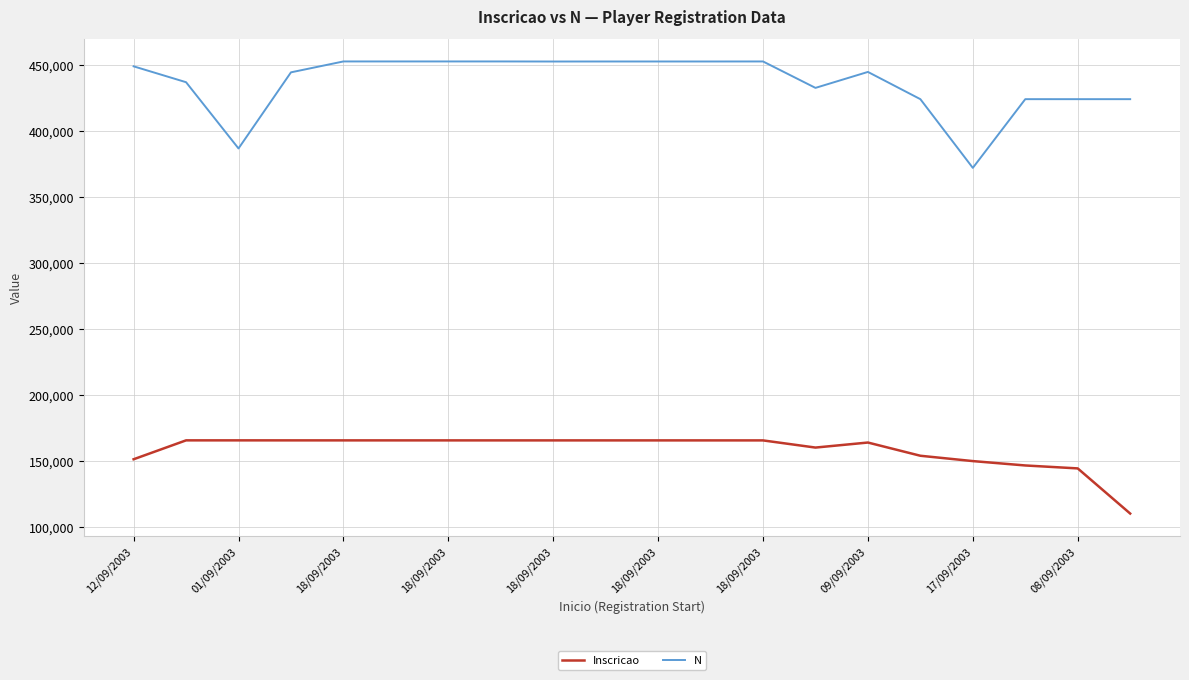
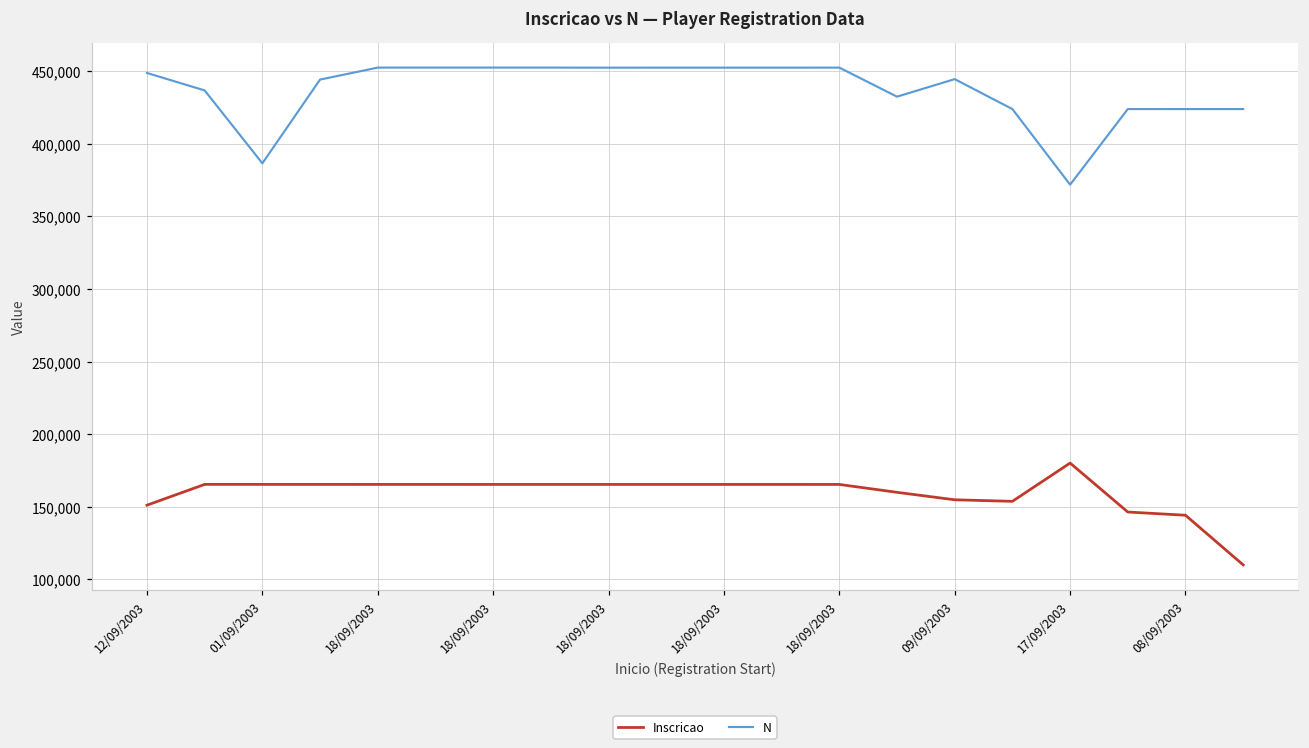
  {
    "Inscricao": {
      "12/09/2003": "151,000",
-     "09/09/2003": "164,000",
-     "17/09/2003": "150,000"
+     "09/09/2003": "155,000",
+     "17/09/2003": "180,000"
    },
    "N": {
      "12/09/2003": "449,000",
      "09/09/2003": "445,000",
      "17/09/2003": "372,000"
    }
  }
